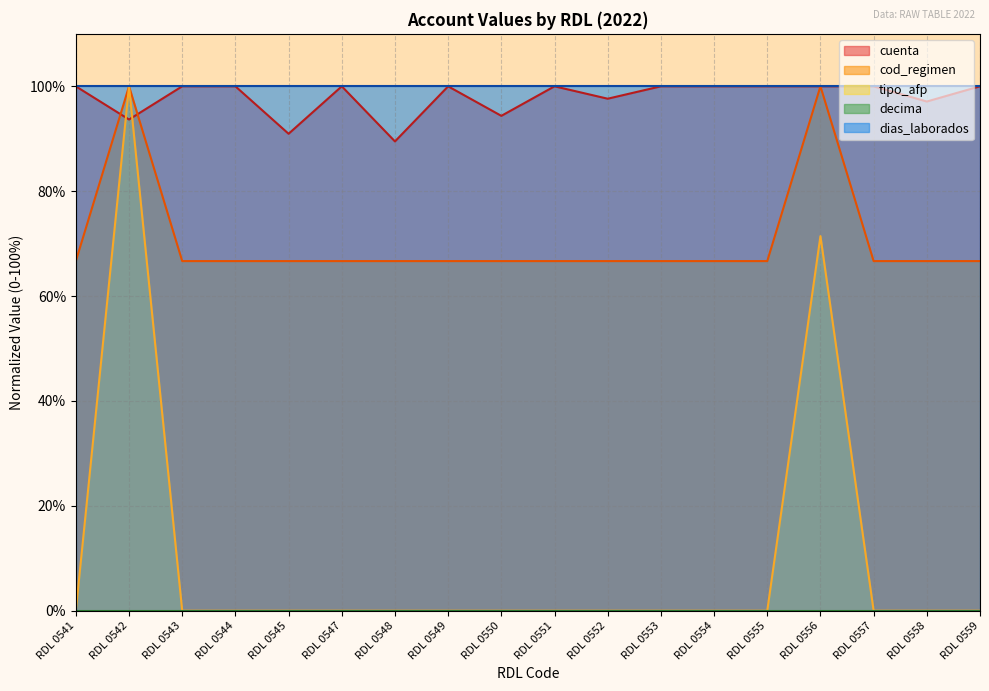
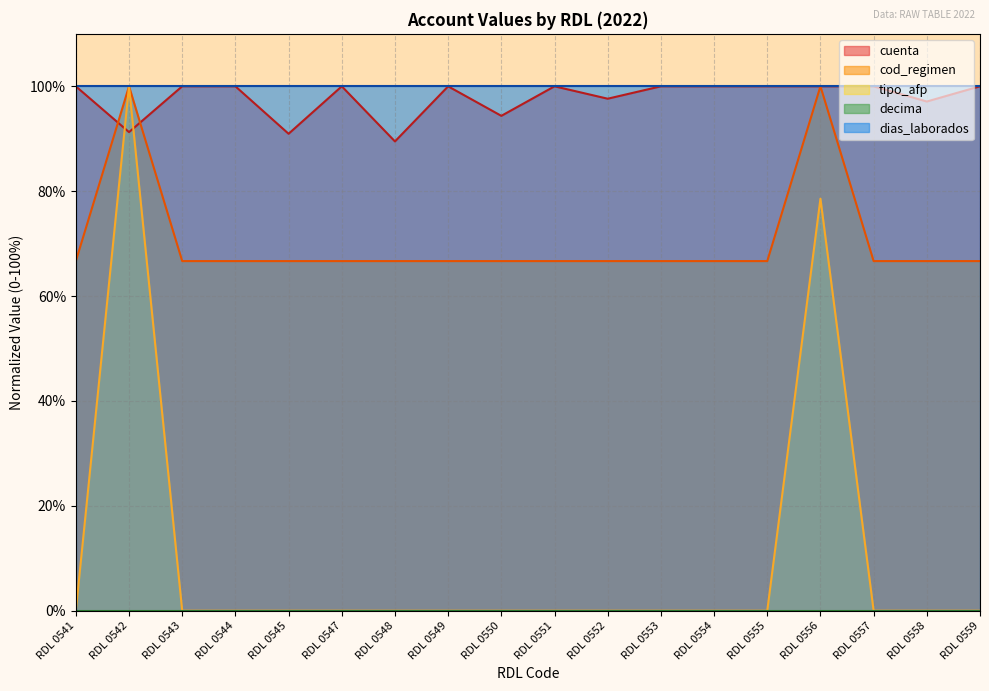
  {
    "cuenta": {
-     "RDL 0542": "94%",
+     "RDL 0542": "91%",
      "RDL 0545": "91%",
      "RDL 0548": "89%",
      "RDL 0550": "94%",
      "RDL 0552": "98%"
    },
    "cod_regimen": {
      "RDL 0541": "67%",
      "RDL 0543": "67%",
      "RDL 0544": "67%",
      "RDL 0545": "67%",
      "RDL 0547": "67%",
      "RDL 0548": "67%",
      "RDL 0549": "67%",
      "RDL 0550": "67%",
      "RDL 0551": "67%",
      "RDL 0552": "67%",
      "RDL 0553": "67%",
      "RDL 0554": "67%",
      "RDL 0555": "67%",
      "RDL 0557": "67%",
      "RDL 0558": "67%",
      "RDL 0559": "67%"
    },
    "tipo_afp": {
-     "RDL 0556": "71%"
+     "RDL 0556": "79%"
    },
    "decima": {
      "RDL 0542": "0%",
      "RDL 0556": "0%"
    },
    "dias_laborados": {
      "RDL 0545": "100%",
      "RDL 0548": "100%",
      "RDL 0550": "100%",
      "RDL 0552": "100%"
    }
  }
